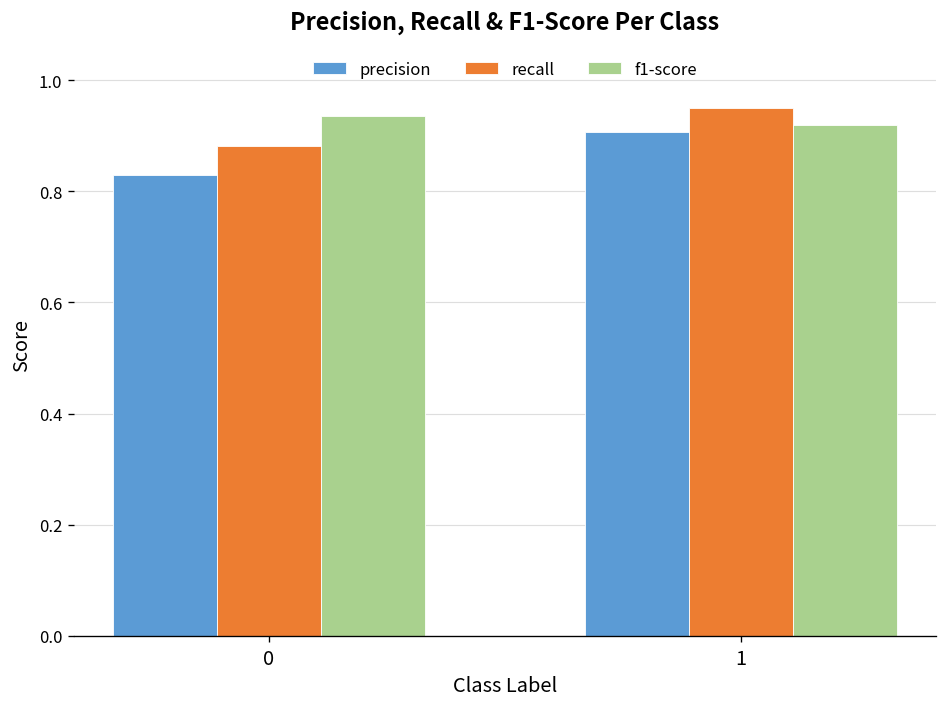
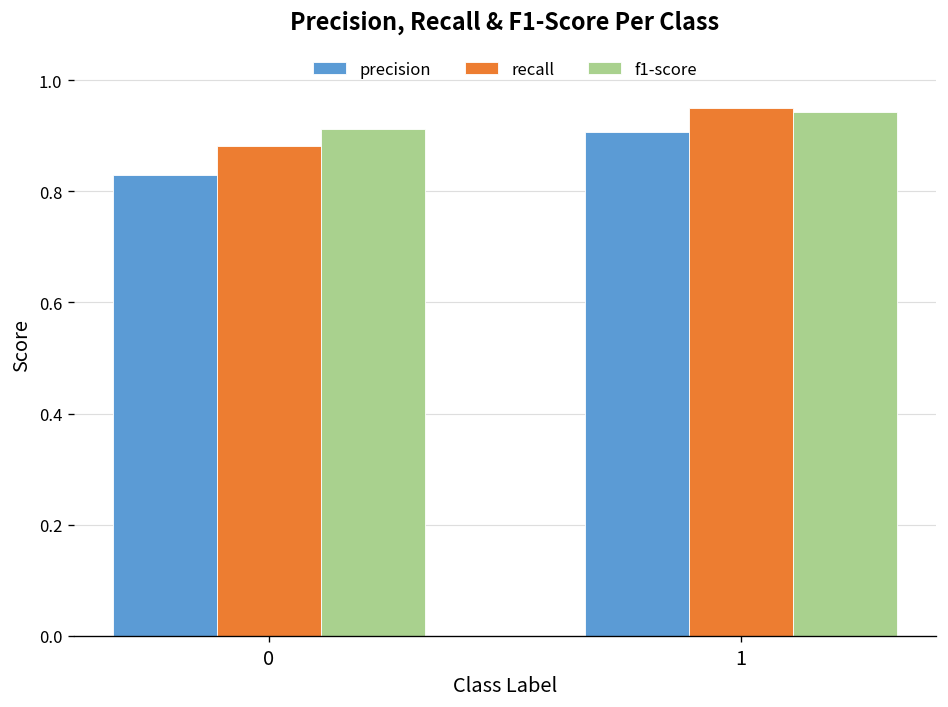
  {
    "precision": {
      "0": 0.83,
      "1": 0.91
    },
    "recall": {
      "0": 0.88,
      "1": 0.95
    },
    "f1-score": {
-     "0": 0.94,
-     "1": 0.92
+     "0": 0.91,
+     "1": 0.94
    }
  }
